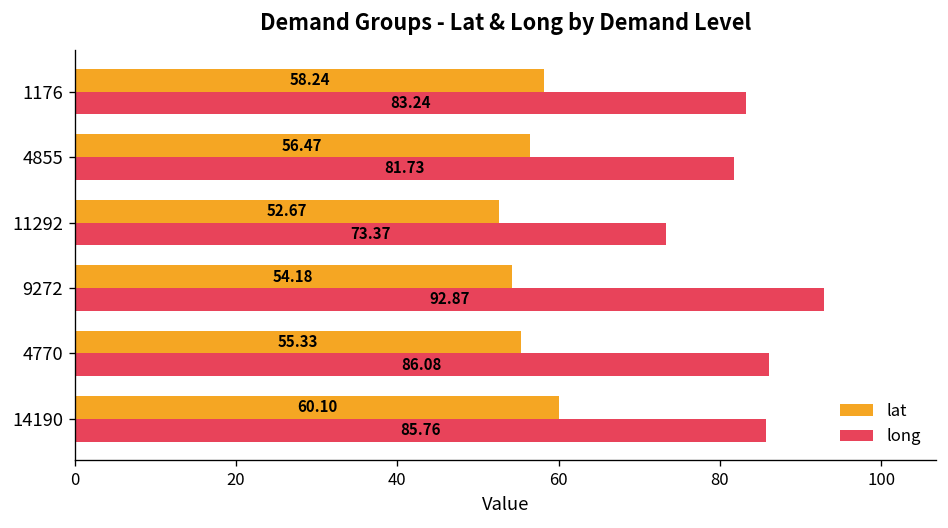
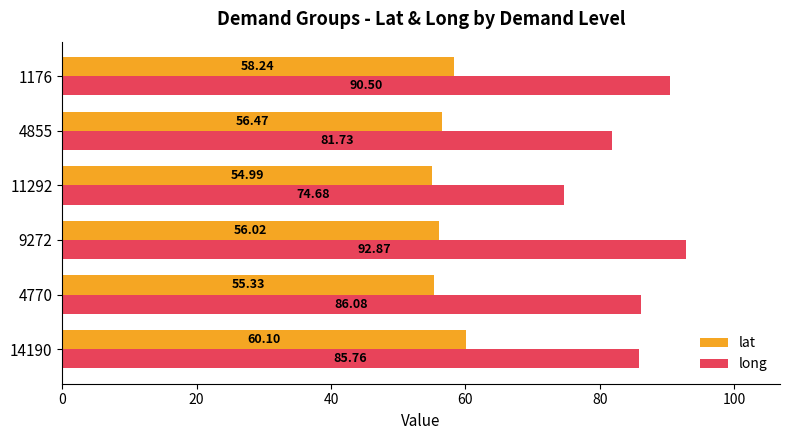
  {
    "lat": {
      "1176": 58.24,
      "4855": 56.47,
-     "11292": 52.67,
-     "9272": 54.18,
+     "11292": 54.99,
+     "9272": 56.02,
      "4770": 55.33,
      "14190": 60.10
    },
    "long": {
-     "1176": 83.24,
+     "1176": 90.50,
      "4855": 81.73,
-     "11292": 73.37,
+     "11292": 74.68,
      "9272": 92.87,
      "4770": 86.08,
      "14190": 85.76
    }
  }
